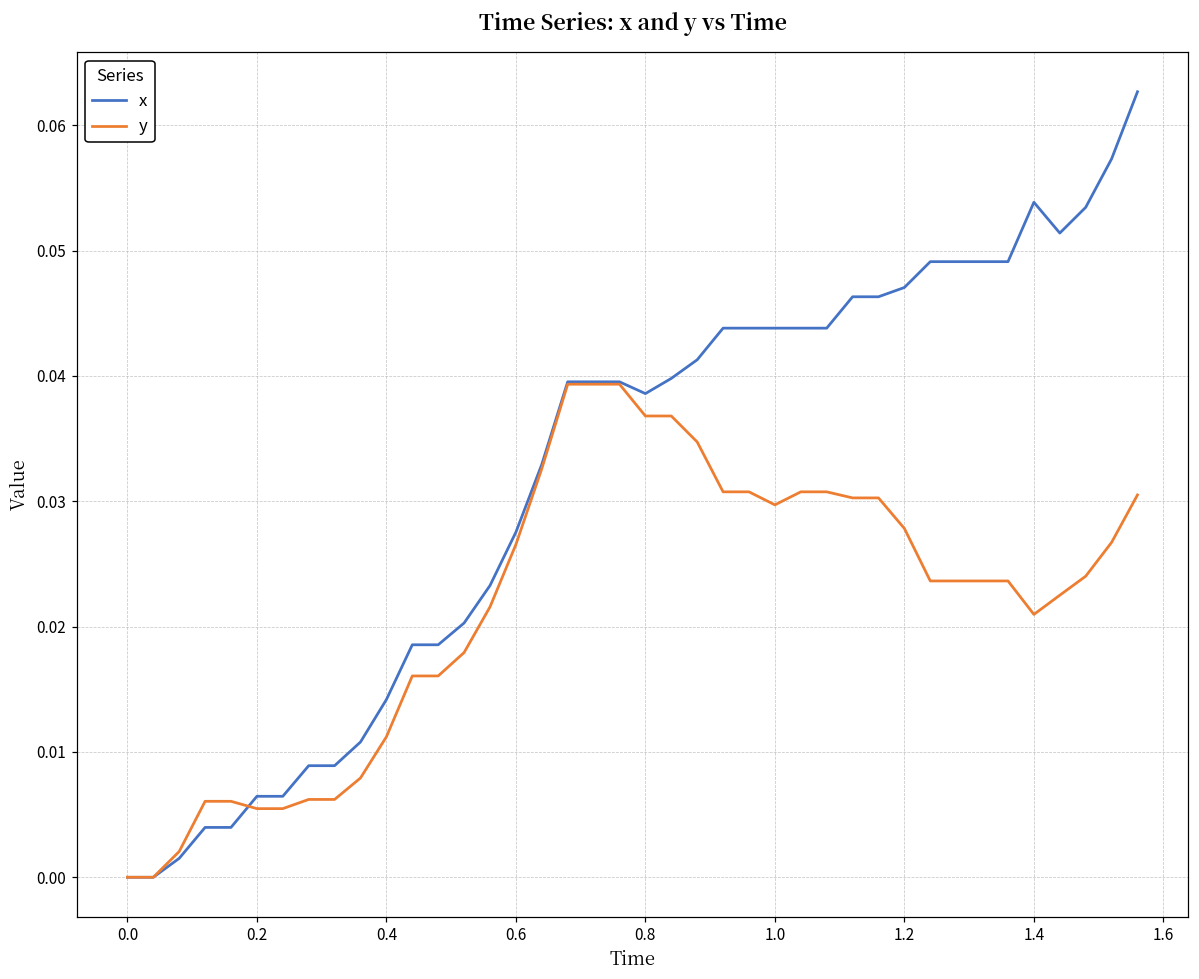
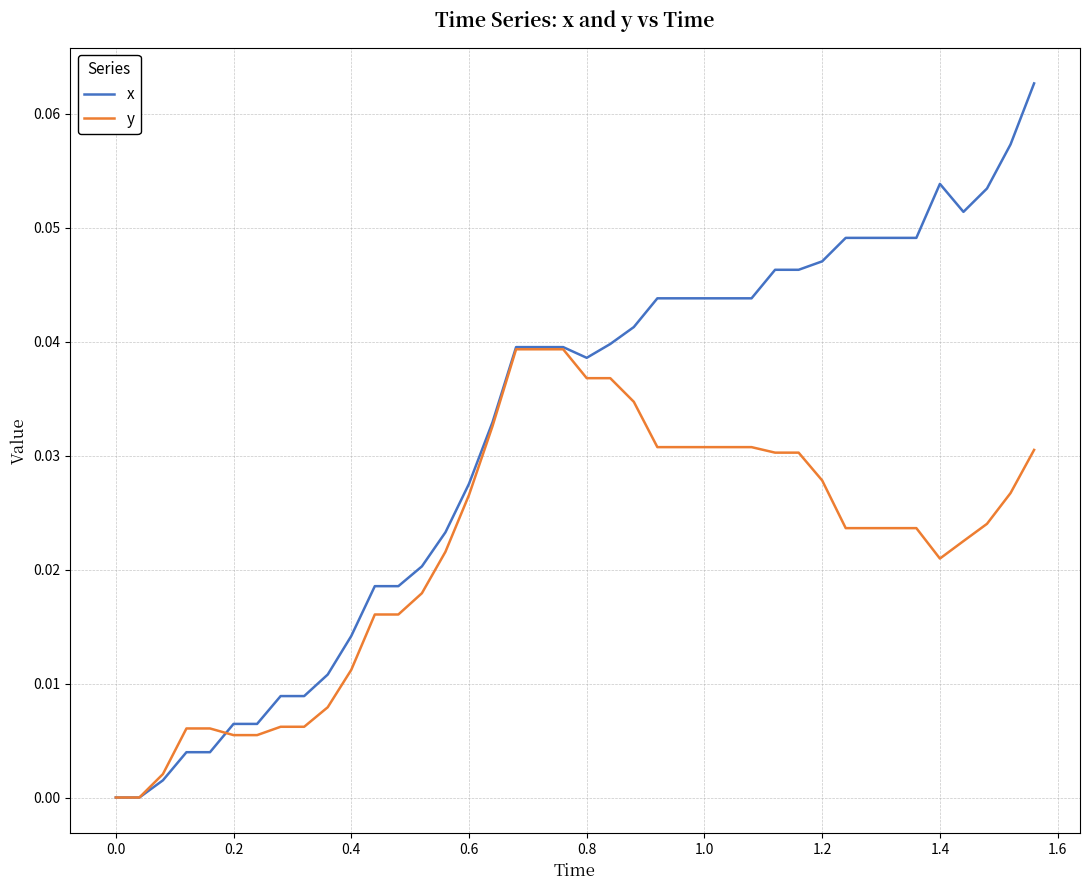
  {
    "x": {
      "0.2": 0.0065,
      "0.4": 0.0142,
      "0.6": 0.0275,
      "0.8": 0.0386,
      "1.0": 0.0438,
      "1.2": 0.0471,
      "1.4": 0.0538
    },
    "y": {
      "0.2": 0.0055,
      "0.4": 0.0112,
      "0.6": 0.0265,
      "0.8": 0.0368,
-     "1.0": 0.0297,
+     "1.0": 0.0307,
      "1.2": 0.0278,
      "1.4": 0.0210
    }
  }
